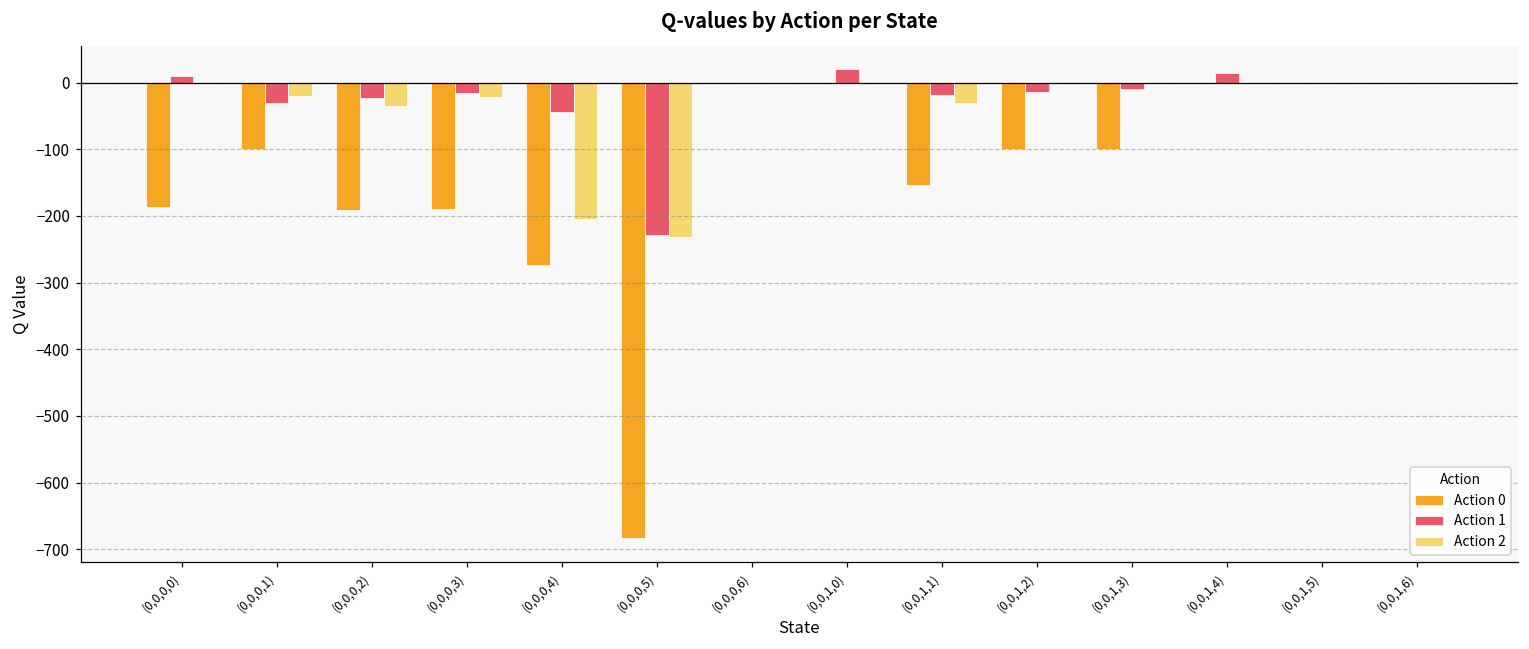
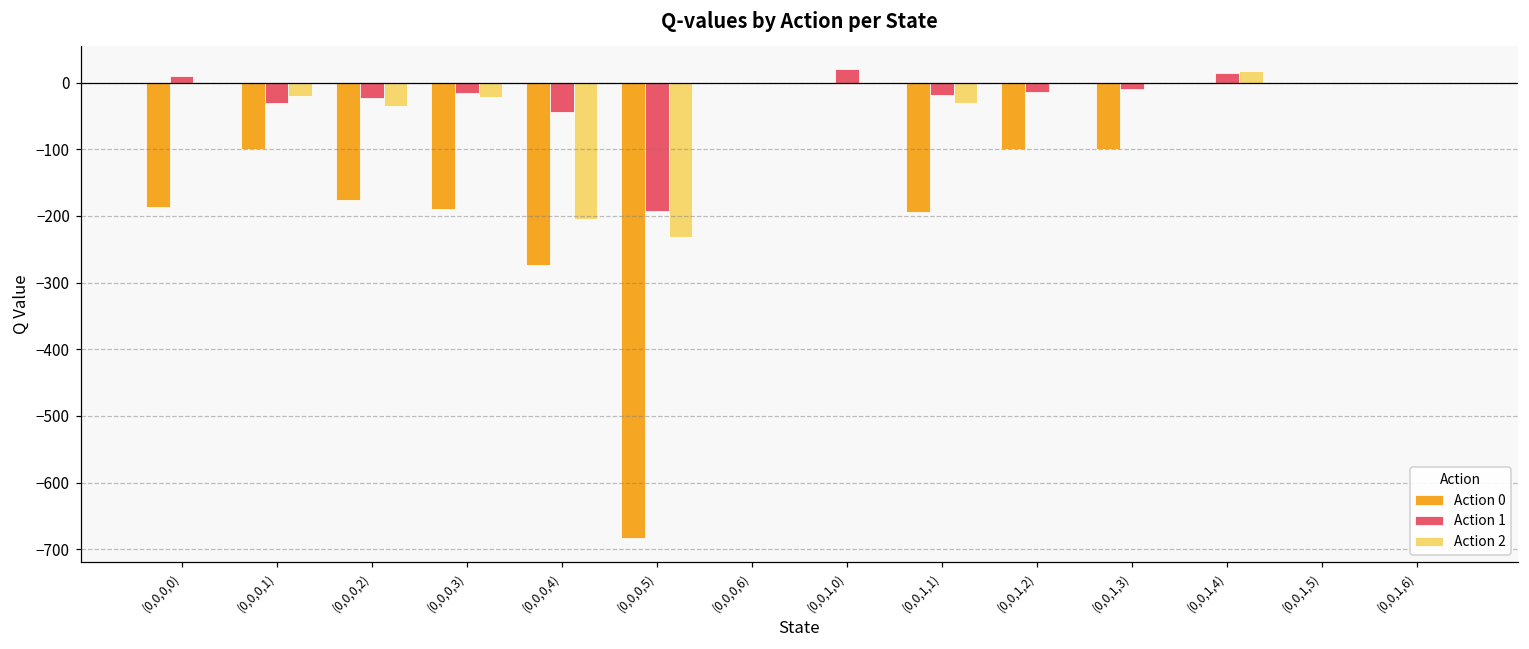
  {
    "Action 0": {
      "(0,0,0,0)": -190,
      "(0,0,0,1)": -100,
-     "(0,0,0,2)": -190,
+     "(0,0,0,2)": -180,
      "(0,0,0,3)": -190,
      "(0,0,0,4)": -270,
      "(0,0,0,5)": -680,
      "(0,0,0,6)": 0,
      "(0,0,1,0)": 0,
-     "(0,0,1,1)": -150,
+     "(0,0,1,1)": -190,
      "(0,0,1,2)": -100,
      "(0,0,1,3)": -100,
      "(0,0,1,4)": 0,
      "(0,0,1,5)": 0,
      "(0,0,1,6)": 0
    },
    "Action 1": {
      "(0,0,0,0)": 10,
      "(0,0,0,1)": -30,
      "(0,0,0,2)": -20,
      "(0,0,0,3)": -20,
      "(0,0,0,4)": -40,
-     "(0,0,0,5)": -230,
+     "(0,0,0,5)": -190,
      "(0,0,0,6)": 0,
      "(0,0,1,0)": 20,
      "(0,0,1,1)": -20,
      "(0,0,1,2)": -10,
      "(0,0,1,3)": -10,
      "(0,0,1,4)": 20,
      "(0,0,1,5)": 0,
      "(0,0,1,6)": 0
    },
    "Action 2": {
      "(0,0,0,0)": 0,
      "(0,0,0,1)": -20,
      "(0,0,0,2)": -30,
      "(0,0,0,3)": -20,
      "(0,0,0,4)": -210,
      "(0,0,0,5)": -230,
      "(0,0,0,6)": 0,
      "(0,0,1,0)": 0,
      "(0,0,1,1)": -30,
      "(0,0,1,2)": 0,
      "(0,0,1,3)": 0,
-     "(0,0,1,4)": 0,
+     "(0,0,1,4)": 20,
      "(0,0,1,5)": 0,
      "(0,0,1,6)": 0
    }
  }
